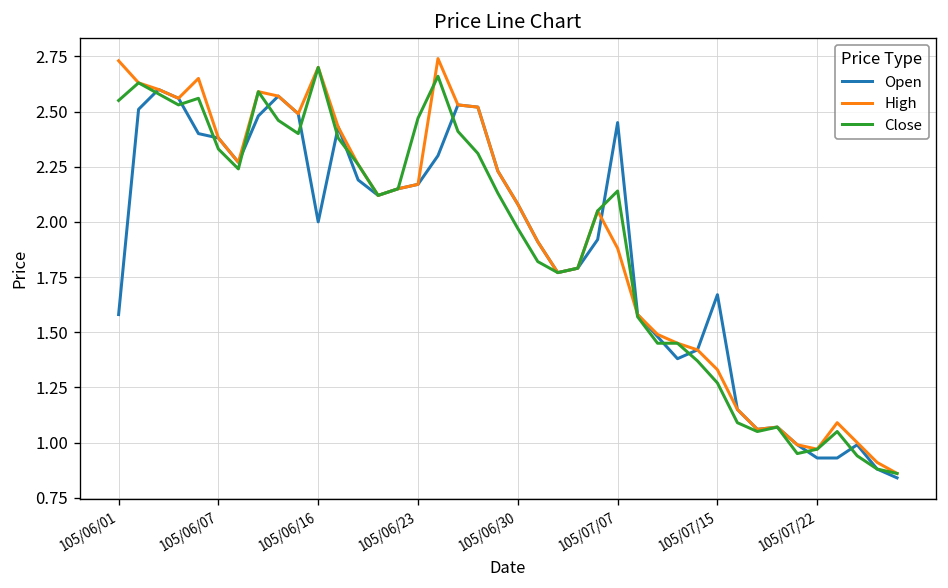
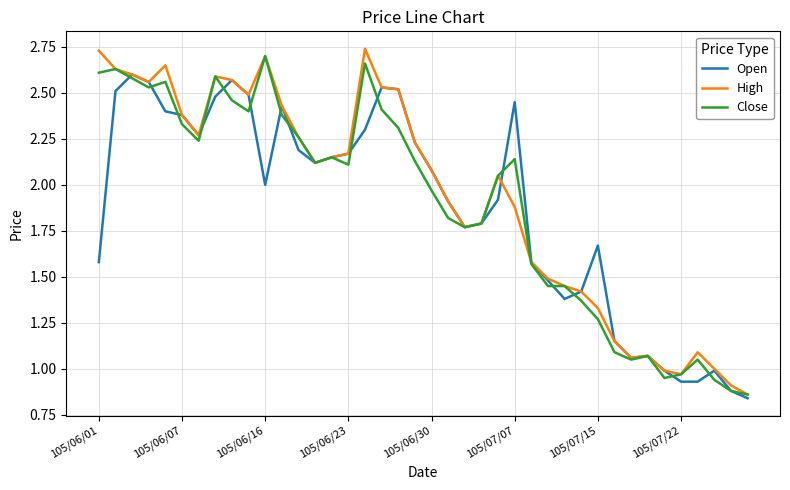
  {
    "Open": {
      "105/06/01": 1.58,
      "105/06/16": 2.00,
      "105/07/07": 2.45,
      "105/07/15": 1.67,
      "105/07/22": 0.93
    },
    "High": {
      "105/06/01": 2.73,
      "105/07/07": 1.88,
      "105/07/15": 1.33
    },
    "Close": {
-     "105/06/01": 2.55,
+     "105/06/01": 2.61,
      "105/06/07": 2.33,
-     "105/06/23": 2.47,
+     "105/06/23": 2.11,
      "105/06/30": 1.97,
      "105/07/07": 2.14,
      "105/07/15": 1.27
    }
  }
